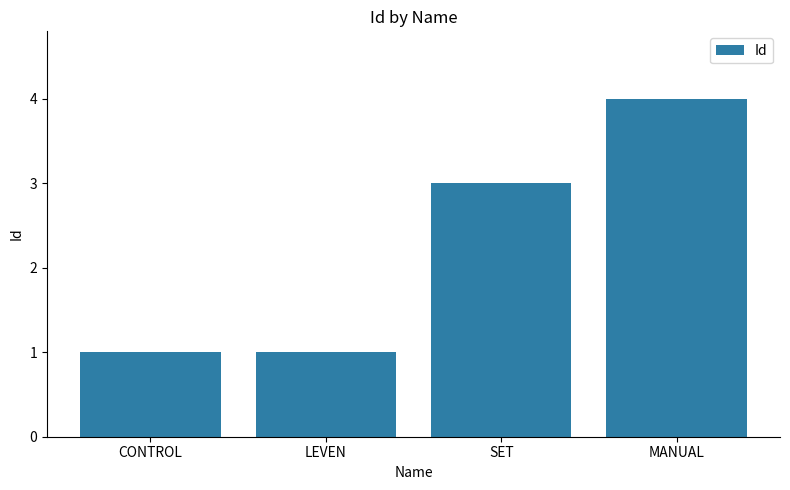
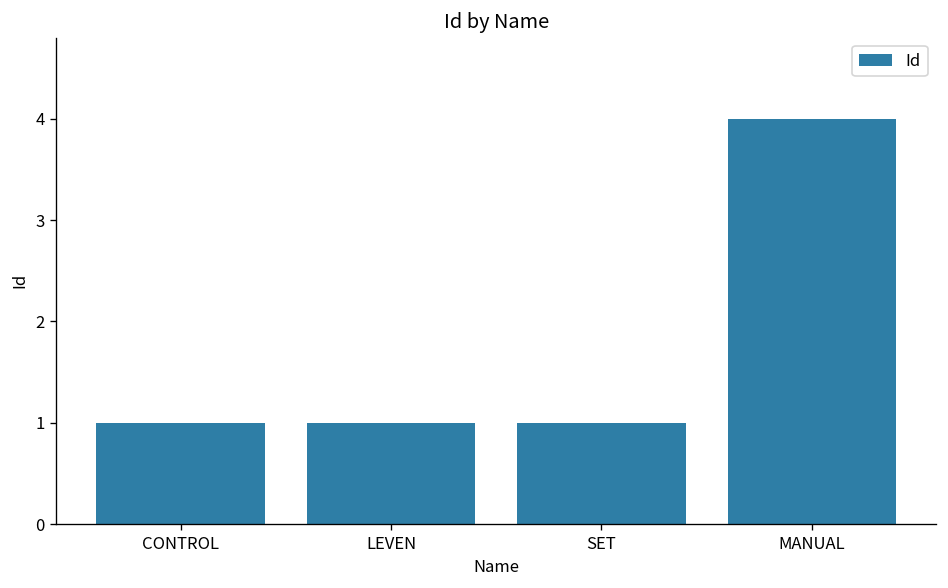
  {
    "CONTROL": 1,
    "LEVEN": 1,
-   "SET": 3,
+   "SET": 1,
    "MANUAL": 4
  }
